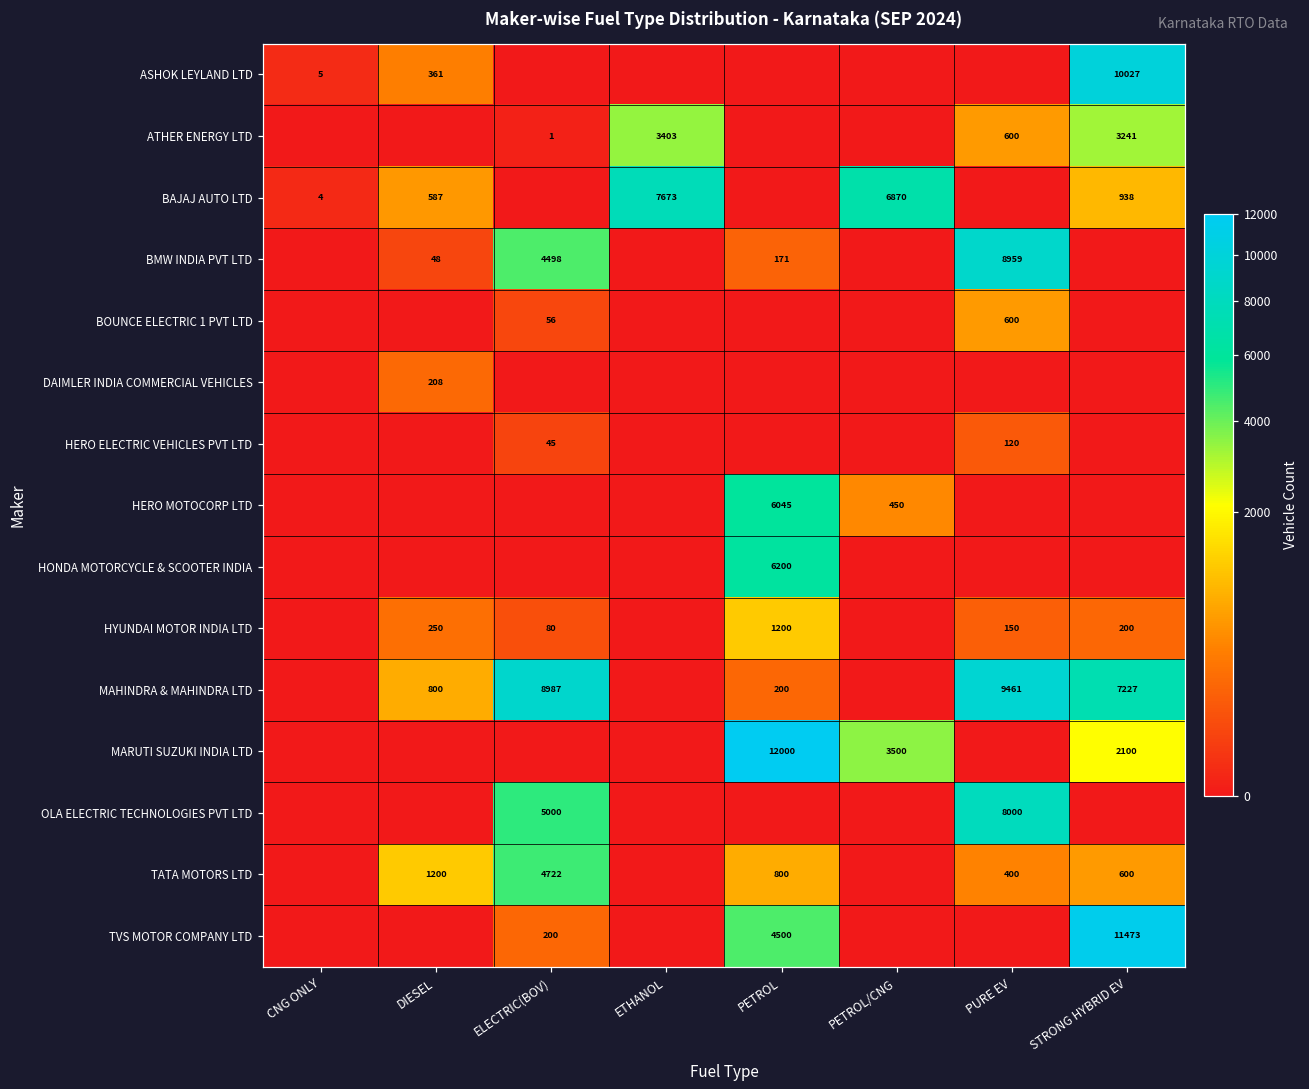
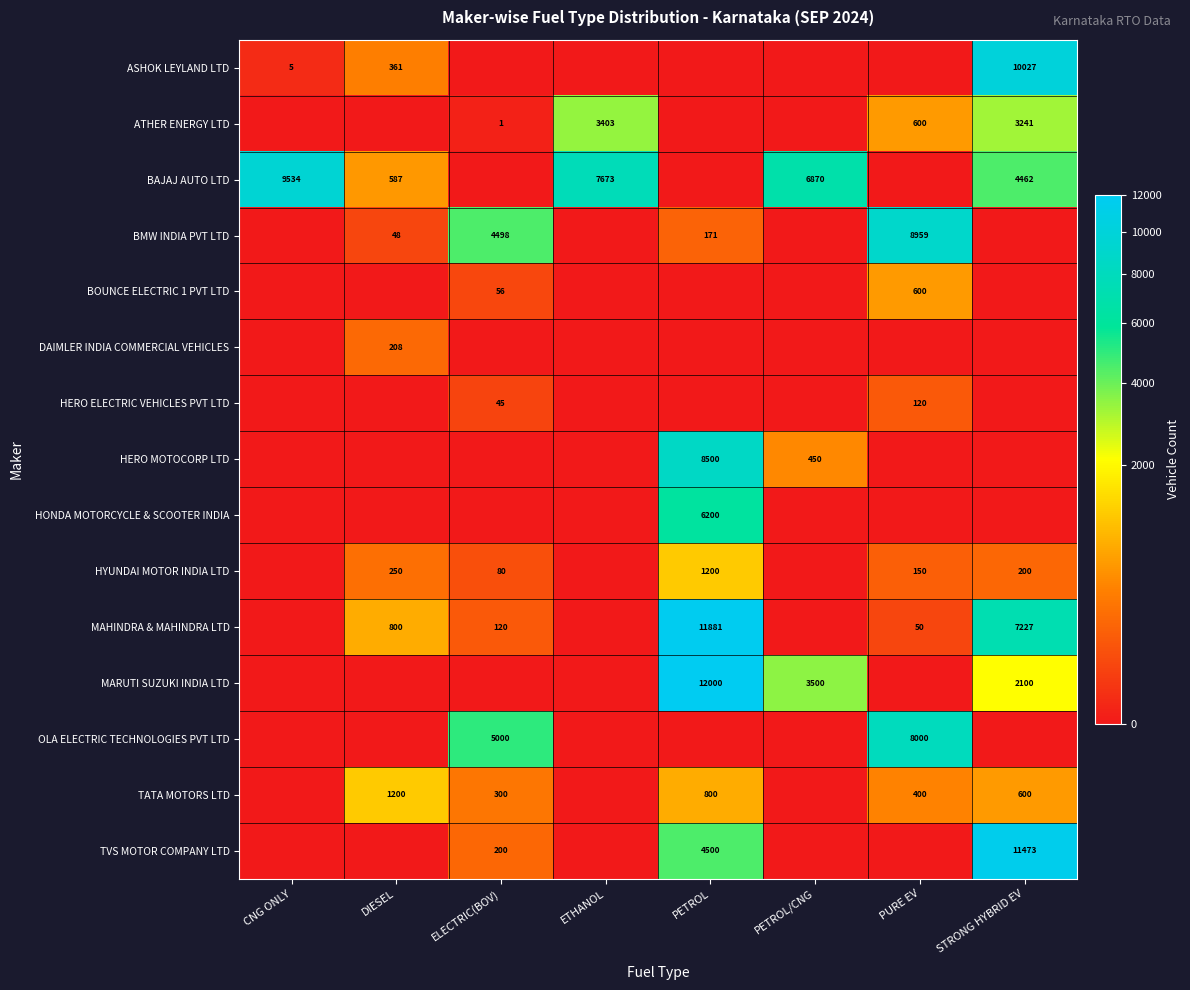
  {
    "ASHOK LEYLAND LTD": {
      "CNG ONLY": 5,
      "DIESEL": 361,
      "STRONG HYBRID EV": 10027
    },
    "ATHER ENERGY LTD": {
      "ELECTRIC(BOV)": 1,
      "ETHANOL": 3403,
      "PURE EV": 600,
      "STRONG HYBRID EV": 3241
    },
    "BAJAJ AUTO LTD": {
-     "CNG ONLY": 4,
+     "CNG ONLY": 9534,
      "DIESEL": 587,
      "ETHANOL": 7673,
      "PETROL/CNG": 6870,
-     "STRONG HYBRID EV": 938
+     "STRONG HYBRID EV": 4462
    },
    "BMW INDIA PVT LTD": {
      "DIESEL": 48,
      "ELECTRIC(BOV)": 4498,
      "PETROL": 171,
      "PURE EV": 8959
    },
    "BOUNCE ELECTRIC 1 PVT LTD": {
      "ELECTRIC(BOV)": 56,
      "PURE EV": 600
    },
    "DAIMLER INDIA COMMERCIAL VEHICLES": {
      "DIESEL": 208
    },
    "HERO ELECTRIC VEHICLES PVT LTD": {
      "ELECTRIC(BOV)": 45,
      "PURE EV": 120
    },
    "HERO MOTOCORP LTD": {
-     "PETROL": 6045,
+     "PETROL": 8500,
      "PETROL/CNG": 450
    },
    "HONDA MOTORCYCLE & SCOOTER INDIA": {
      "PETROL": 6200
    },
    "HYUNDAI MOTOR INDIA LTD": {
      "DIESEL": 250,
      "ELECTRIC(BOV)": 80,
      "PETROL": 1200,
      "PURE EV": 150,
      "STRONG HYBRID EV": 200
    },
    "MAHINDRA & MAHINDRA LTD": {
      "DIESEL": 800,
-     "ELECTRIC(BOV)": 8987,
-     "PETROL": 200,
-     "PURE EV": 9461,
+     "ELECTRIC(BOV)": 120,
+     "PETROL": 11881,
+     "PURE EV": 50,
      "STRONG HYBRID EV": 7227
    },
    "MARUTI SUZUKI INDIA LTD": {
      "PETROL": 12000,
      "PETROL/CNG": 3500,
      "STRONG HYBRID EV": 2100
    },
    "OLA ELECTRIC TECHNOLOGIES PVT LTD": {
      "ELECTRIC(BOV)": 5000,
      "PURE EV": 8000
    },
    "TATA MOTORS LTD": {
      "DIESEL": 1200,
-     "ELECTRIC(BOV)": 4722,
+     "ELECTRIC(BOV)": 300,
      "PETROL": 800,
      "PURE EV": 400,
      "STRONG HYBRID EV": 600
    },
    "TVS MOTOR COMPANY LTD": {
      "ELECTRIC(BOV)": 200,
      "PETROL": 4500,
      "STRONG HYBRID EV": 11473
    }
  }
